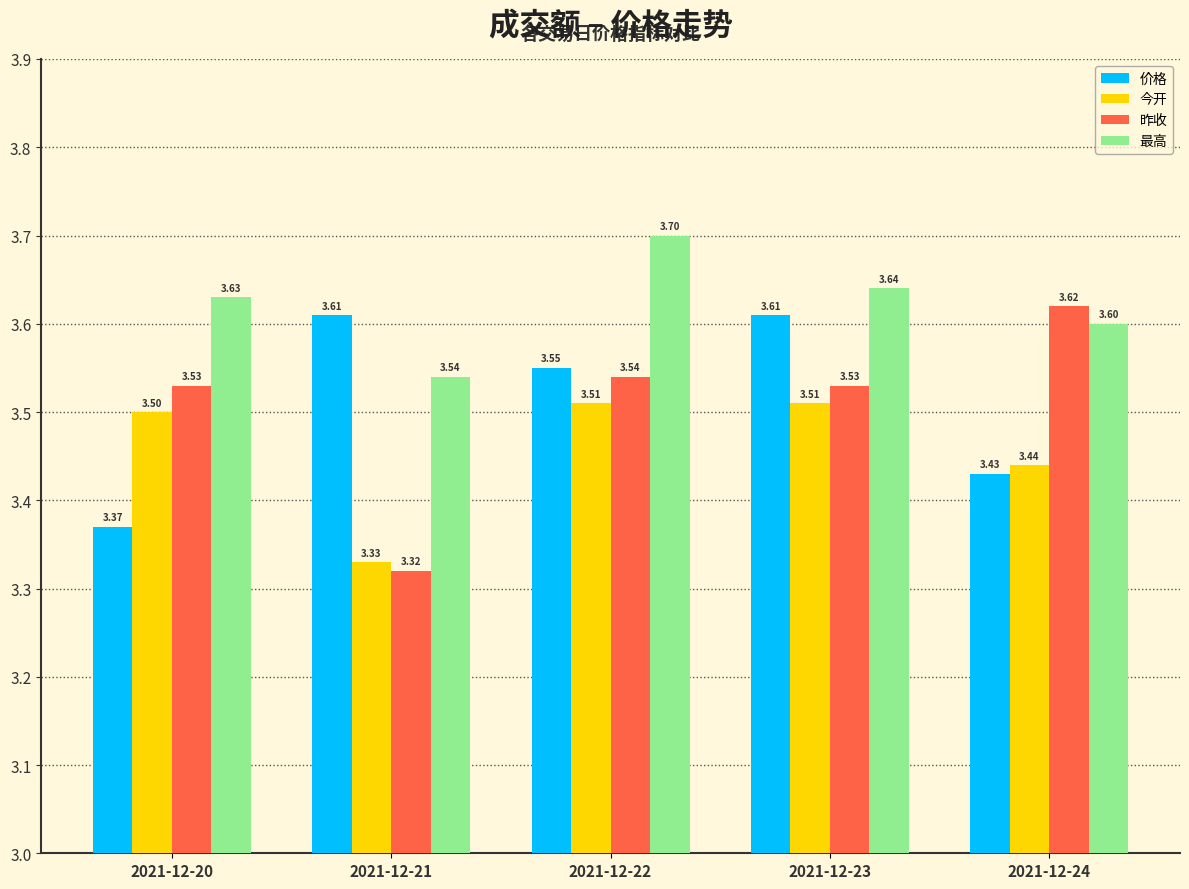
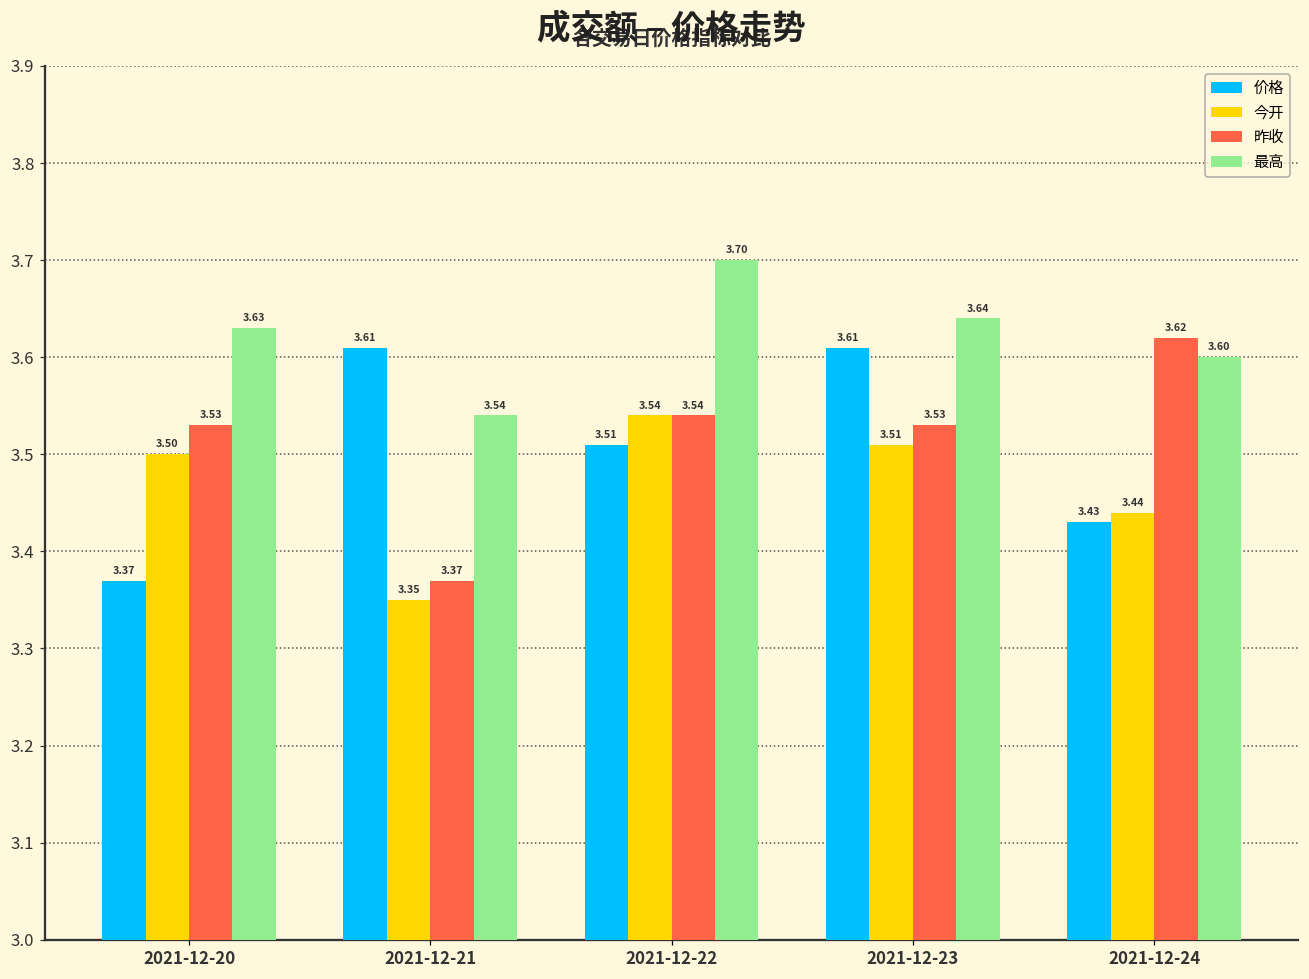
  {
    "价格": {
      "2021-12-20": 3.37,
      "2021-12-21": 3.61,
-     "2021-12-22": 3.55,
+     "2021-12-22": 3.51,
      "2021-12-23": 3.61,
      "2021-12-24": 3.43
    },
    "今开": {
      "2021-12-20": 3.50,
-     "2021-12-21": 3.33,
-     "2021-12-22": 3.51,
+     "2021-12-21": 3.35,
+     "2021-12-22": 3.54,
      "2021-12-23": 3.51,
      "2021-12-24": 3.44
    },
    "昨收": {
      "2021-12-20": 3.53,
-     "2021-12-21": 3.32,
+     "2021-12-21": 3.37,
      "2021-12-22": 3.54,
      "2021-12-23": 3.53,
      "2021-12-24": 3.62
    },
    "最高": {
      "2021-12-20": 3.63,
      "2021-12-21": 3.54,
      "2021-12-22": 3.70,
      "2021-12-23": 3.64,
      "2021-12-24": 3.60
    }
  }
